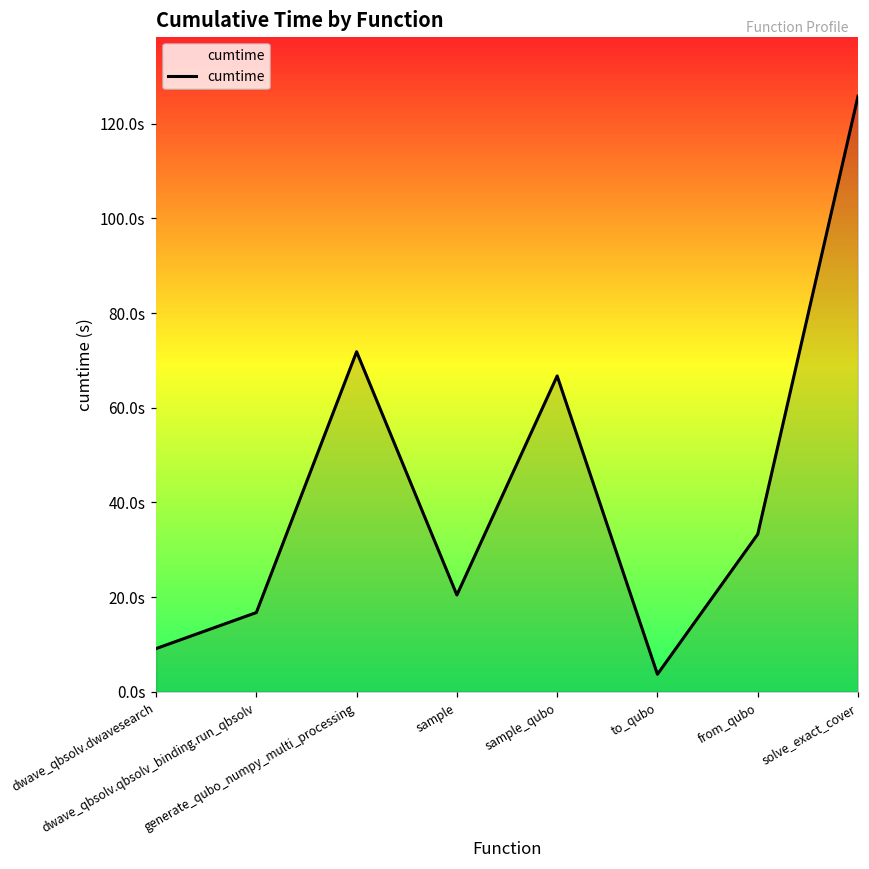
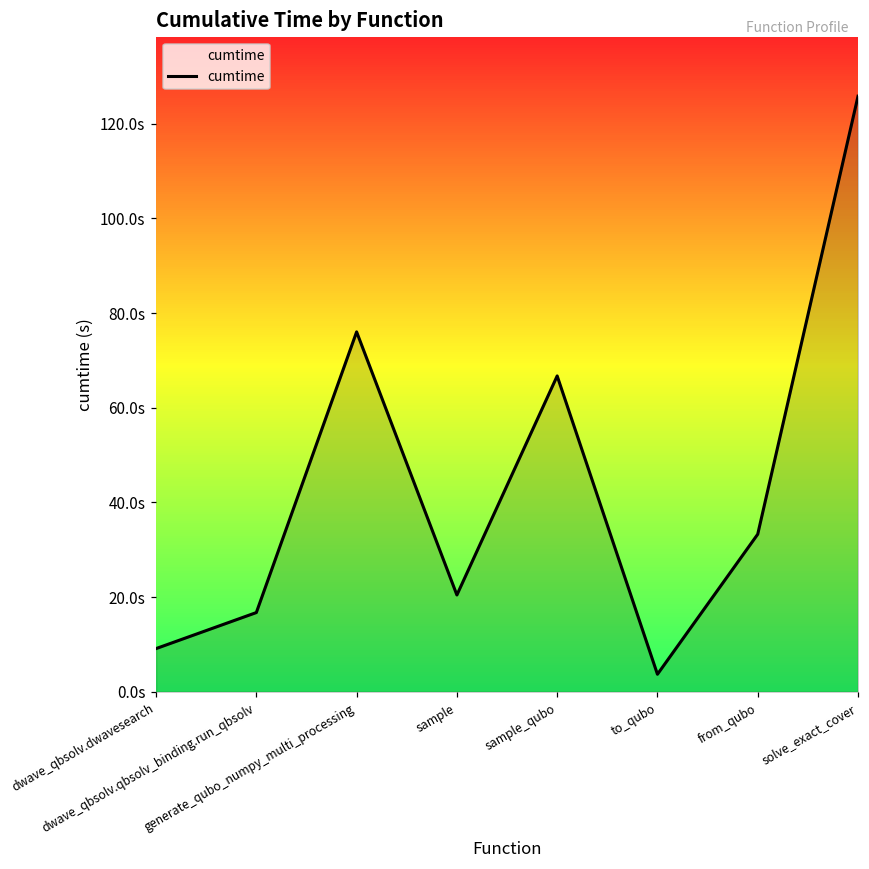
  {
    "dwave_qbsolv.dwavesearch": "9s",
    "dwave_qbsolv.qbsolv_binding.run_qbsolv": "17s",
-   "generate_qubo_numpy_multi_processing": "72s",
+   "generate_qubo_numpy_multi_processing": "76s",
    "sample": "20s",
    "sample_qubo": "67s",
    "to_qubo": "4s",
    "from_qubo": "33s",
    "solve_exact_cover": "126s"
  }
